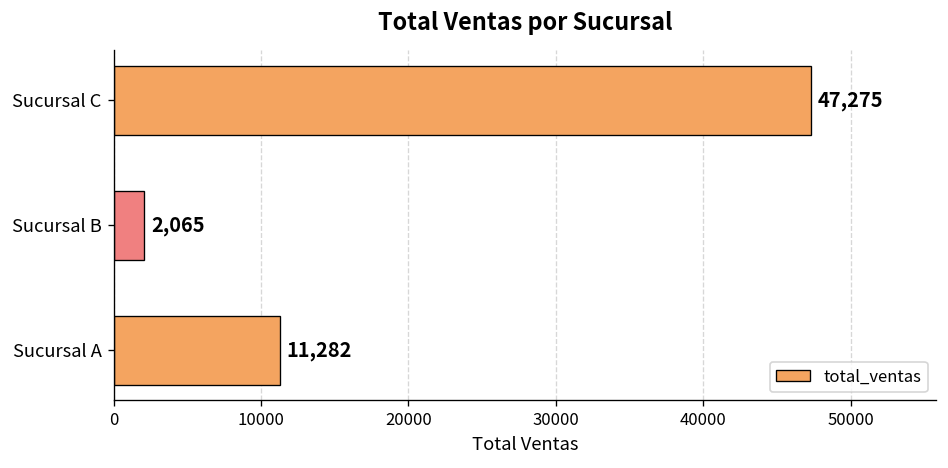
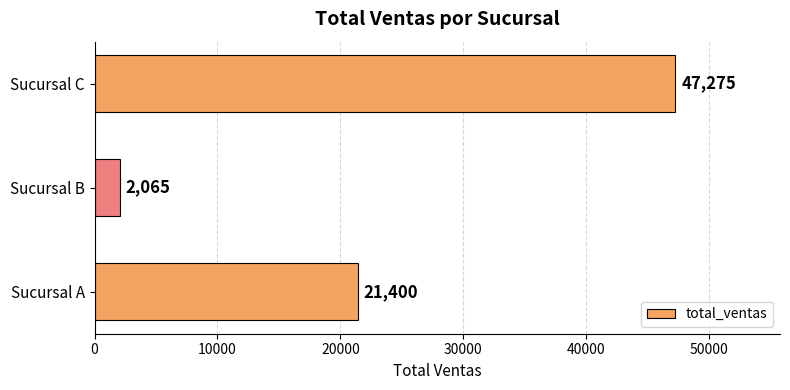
  {
    "Sucursal C": "47,275",
    "Sucursal B": "2,065",
-   "Sucursal A": "11,282"
+   "Sucursal A": "21,400"
  }
